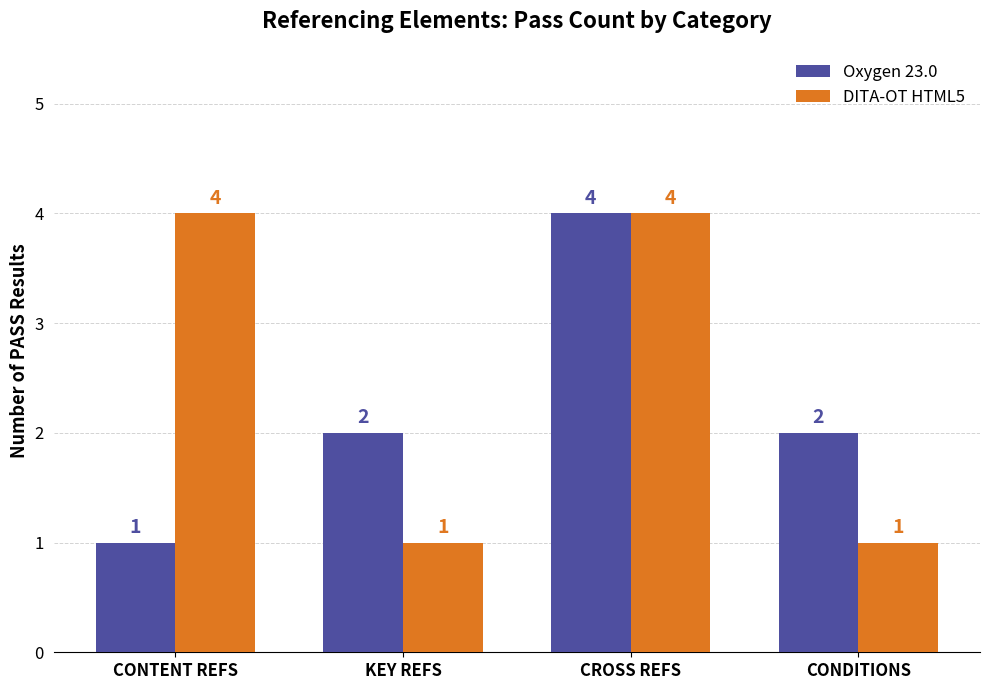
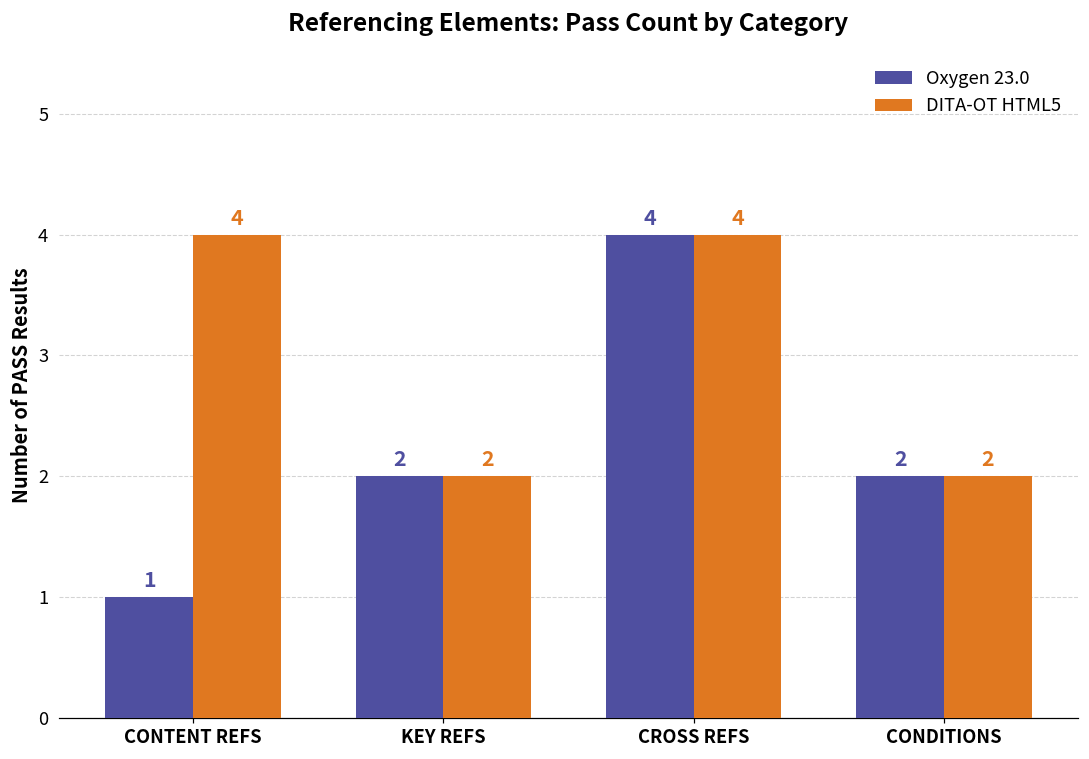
  {
    "Oxygen 23.0": {
      "CONTENT REFS": 1,
      "KEY REFS": 2,
      "CROSS REFS": 4,
      "CONDITIONS": 2
    },
    "DITA-OT HTML5": {
      "CONTENT REFS": 4,
-     "KEY REFS": 1,
+     "KEY REFS": 2,
      "CROSS REFS": 4,
-     "CONDITIONS": 1
+     "CONDITIONS": 2
    }
  }
